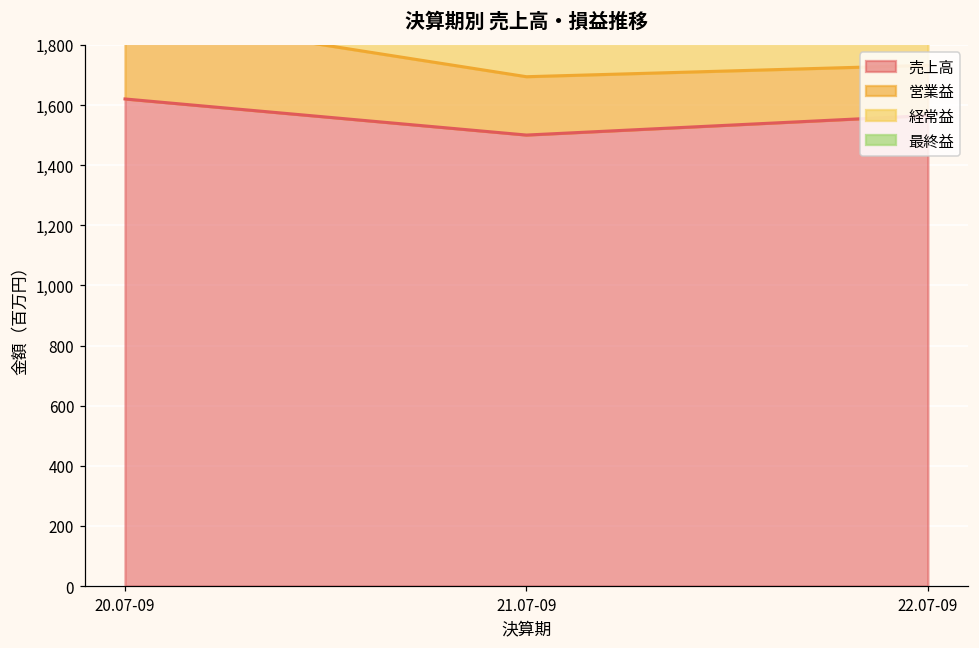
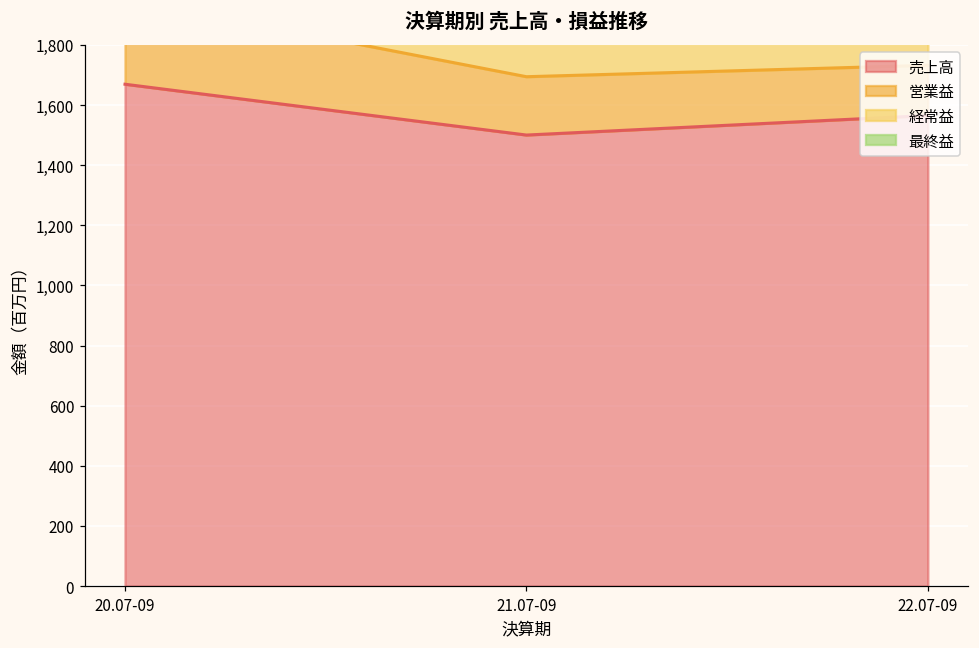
  {
    "売上高": {
-     "20.07-09": "1,620",
+     "20.07-09": "1,670",
      "21.07-09": "1,500"
    }
  }
